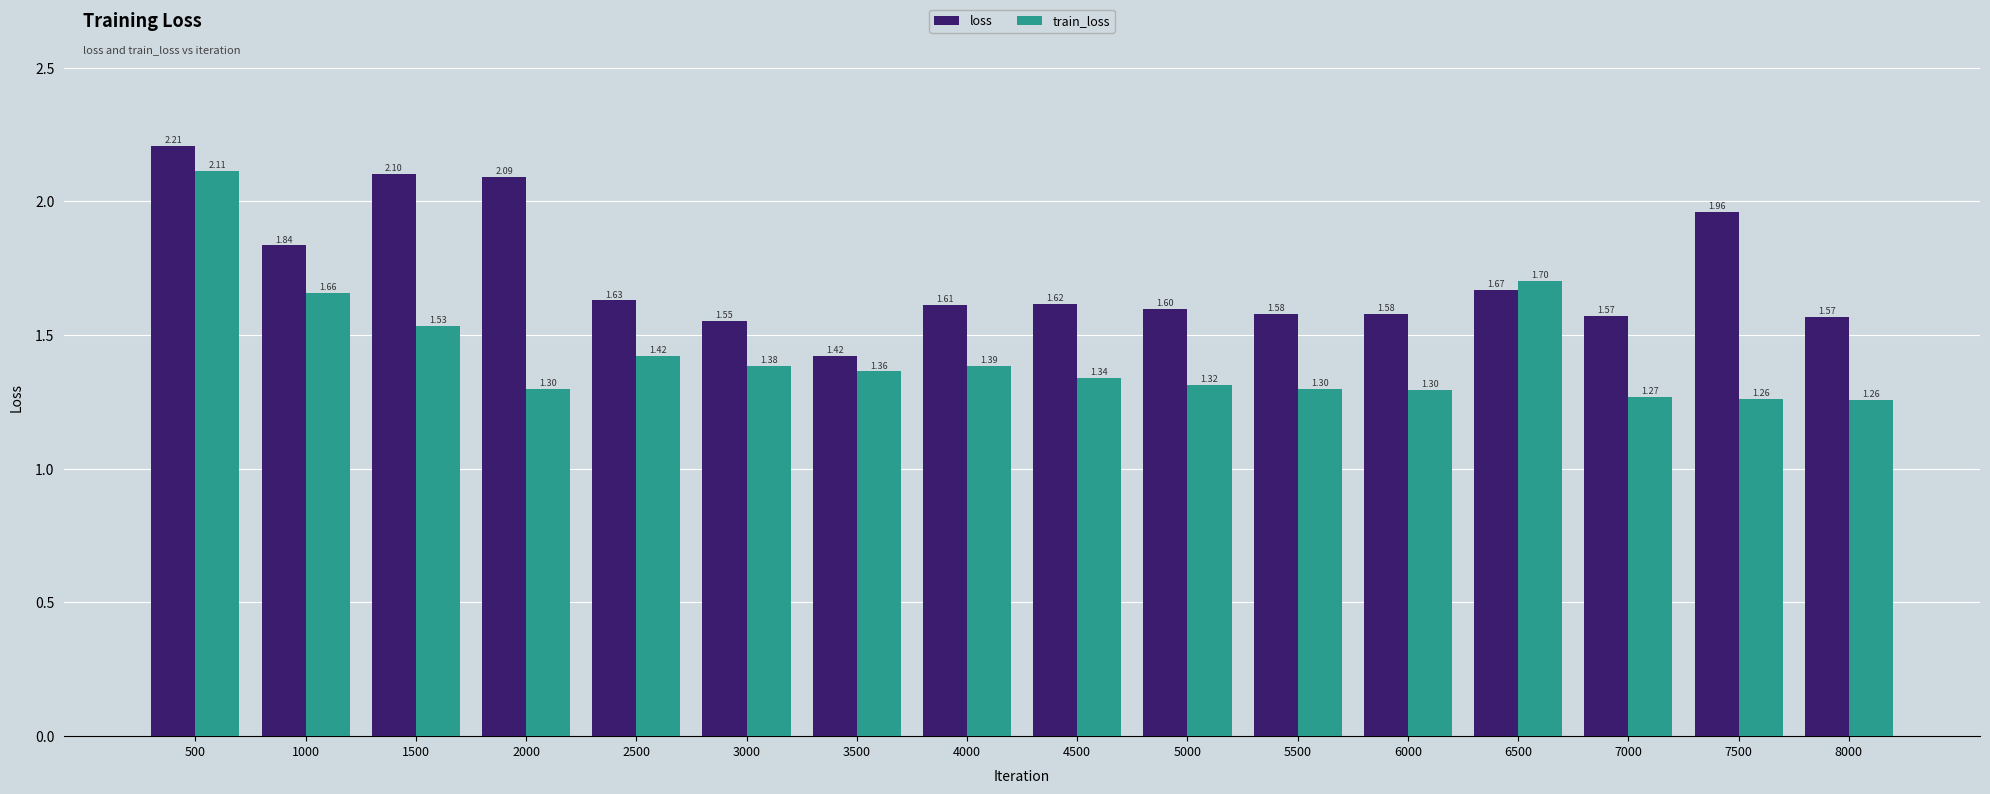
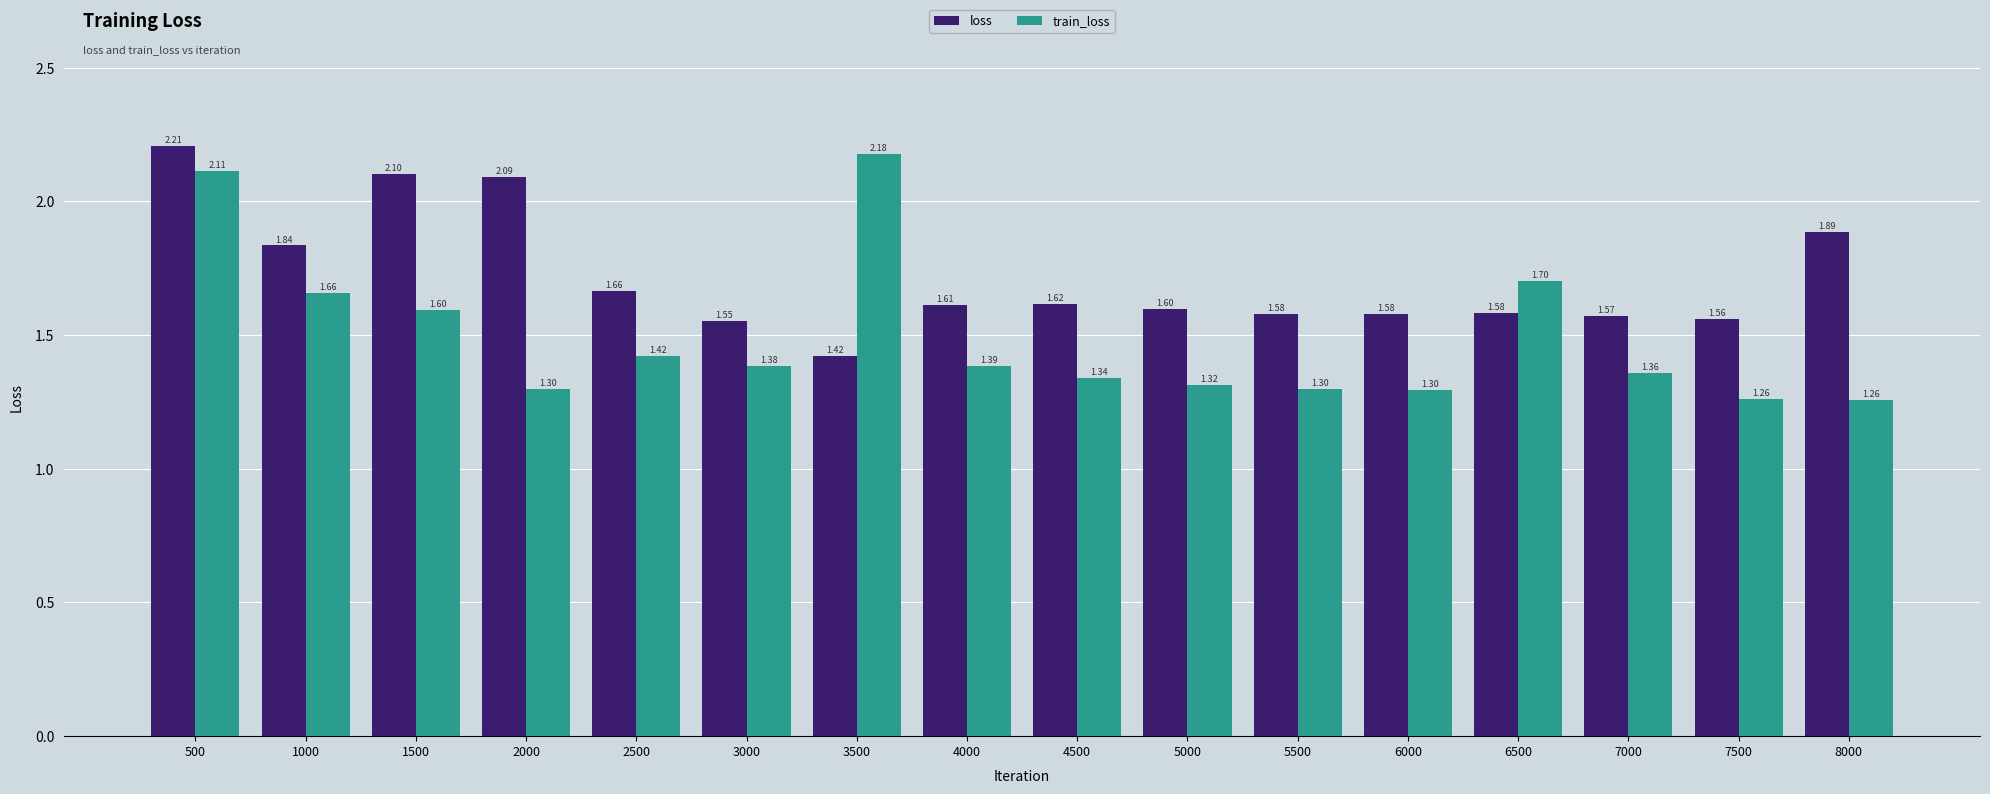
  {
    "loss": {
      "500": 2.21,
      "1000": 1.84,
      "1500": 2.10,
      "2000": 2.09,
-     "2500": 1.63,
+     "2500": 1.66,
      "3000": 1.55,
      "3500": 1.42,
      "4000": 1.61,
      "4500": 1.62,
      "5000": 1.60,
      "5500": 1.58,
      "6000": 1.58,
-     "6500": 1.67,
+     "6500": 1.58,
      "7000": 1.57,
-     "7500": 1.96,
-     "8000": 1.57
+     "7500": 1.56,
+     "8000": 1.89
    },
    "train_loss": {
      "500": 2.11,
      "1000": 1.66,
-     "1500": 1.53,
+     "1500": 1.60,
      "2000": 1.30,
      "2500": 1.42,
      "3000": 1.38,
-     "3500": 1.36,
+     "3500": 2.18,
      "4000": 1.39,
      "4500": 1.34,
      "5000": 1.32,
      "5500": 1.30,
      "6000": 1.30,
      "6500": 1.70,
-     "7000": 1.27,
+     "7000": 1.36,
      "7500": 1.26,
      "8000": 1.26
    }
  }
